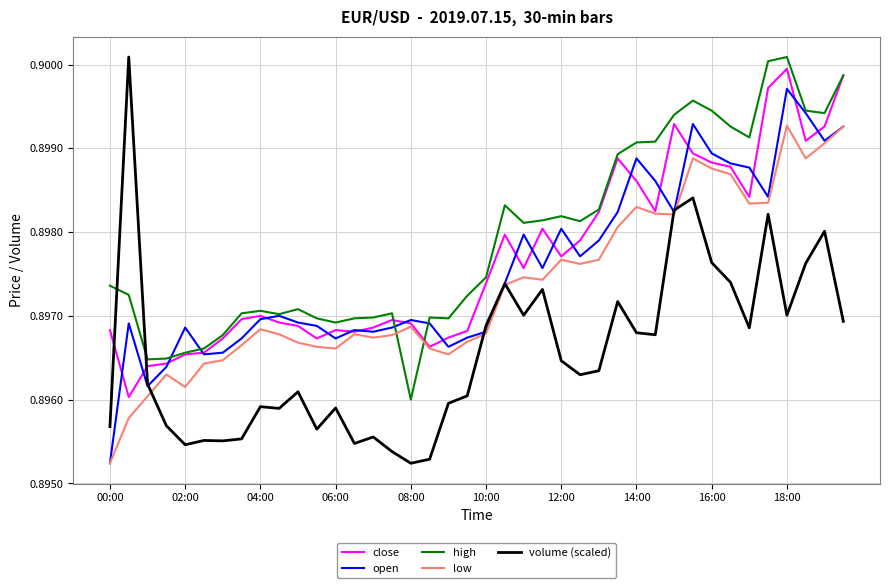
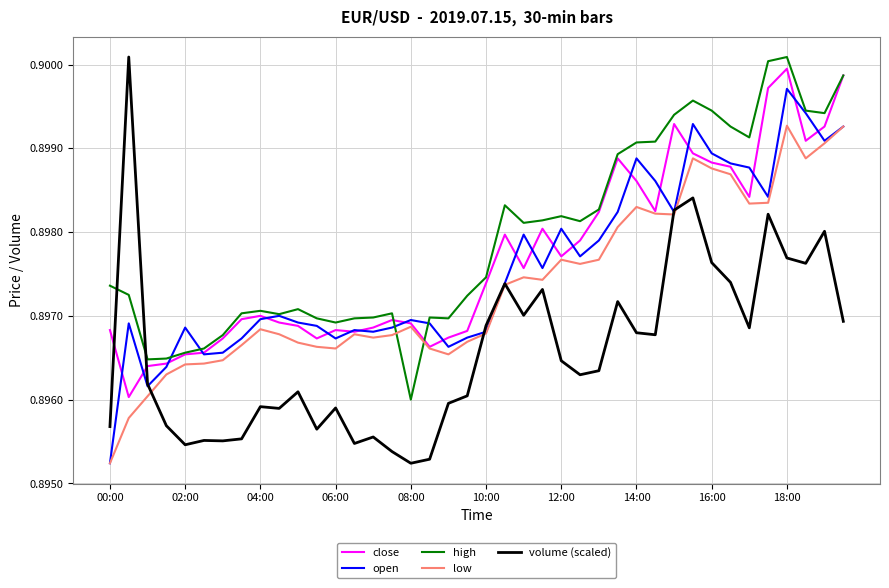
  {
    "close": {
      "00:00": 0.8968,
      "04:00": 0.8970,
      "06:00": 0.8968,
      "08:00": 0.8969,
      "10:00": 0.8974,
      "12:00": 0.8977,
      "14:00": 0.8986,
      "16:00": 0.8988,
      "18:00": 0.9000
    },
    "open": {
      "02:00": 0.8969,
      "04:00": 0.8970,
      "06:00": 0.8967,
      "08:00": 0.8970,
      "12:00": 0.8980,
      "14:00": 0.8989,
      "16:00": 0.8989,
      "18:00": 0.8997
    },
    "high": {
      "00:00": 0.8974,
      "04:00": 0.8971,
      "06:00": 0.8969,
      "08:00": 0.8960,
      "10:00": 0.8975,
      "12:00": 0.8982,
      "14:00": 0.8991,
      "16:00": 0.8995,
      "18:00": 0.9001
    },
    "low": {
-     "02:00": 0.8962,
+     "02:00": 0.8964,
      "04:00": 0.8968,
      "06:00": 0.8966,
      "08:00": 0.8969,
      "12:00": 0.8977,
      "14:00": 0.8983,
      "16:00": 0.8988,
      "18:00": 0.8993
    },
    "volume (scaled)": {
      "00:00": 0.8957,
      "02:00": 0.8955,
      "04:00": 0.8959,
      "06:00": 0.8959,
      "08:00": 0.8952,
      "10:00": 0.8969,
      "12:00": 0.8965,
      "14:00": 0.8968,
      "16:00": 0.8976,
-     "18:00": 0.8970
+     "18:00": 0.8977
    }
  }
